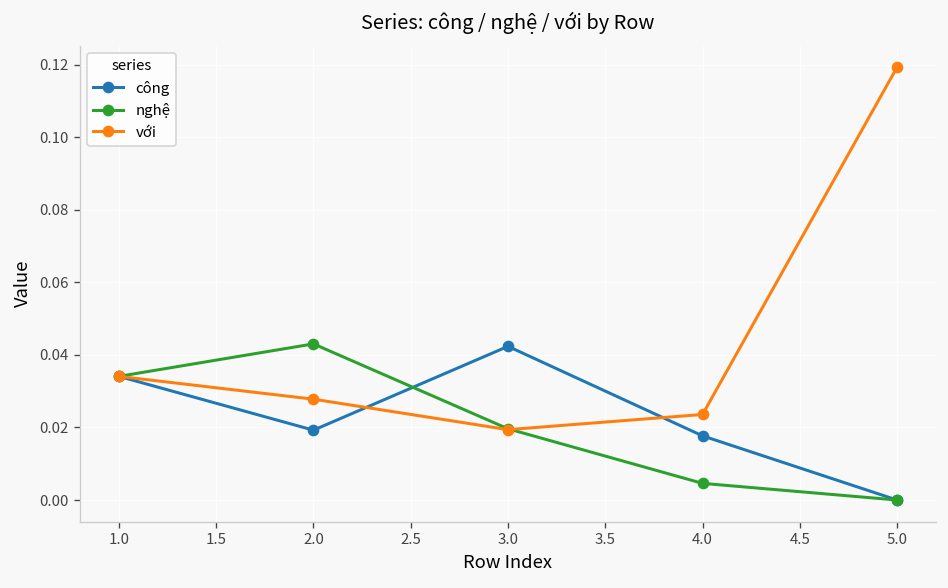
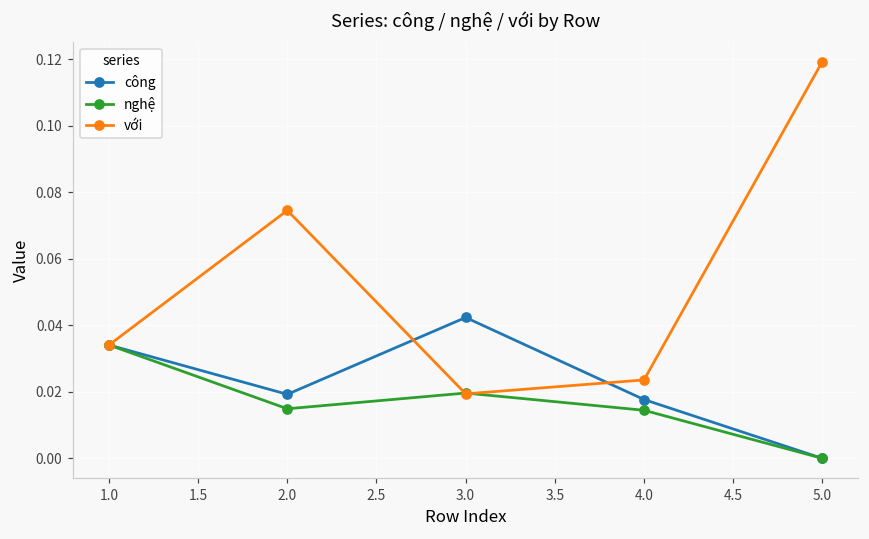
  {
    "công": {
      "2.0": 0.019,
      "3.0": 0.042,
      "4.0": 0.018
    },
    "nghệ": {
-     "2.0": 0.043,
-     "4.0": 0.005
+     "2.0": 0.015,
+     "4.0": 0.014
    },
    "với": {
-     "2.0": 0.028,
+     "2.0": 0.075,
      "4.0": 0.024,
      "5.0": 0.119
    }
  }
